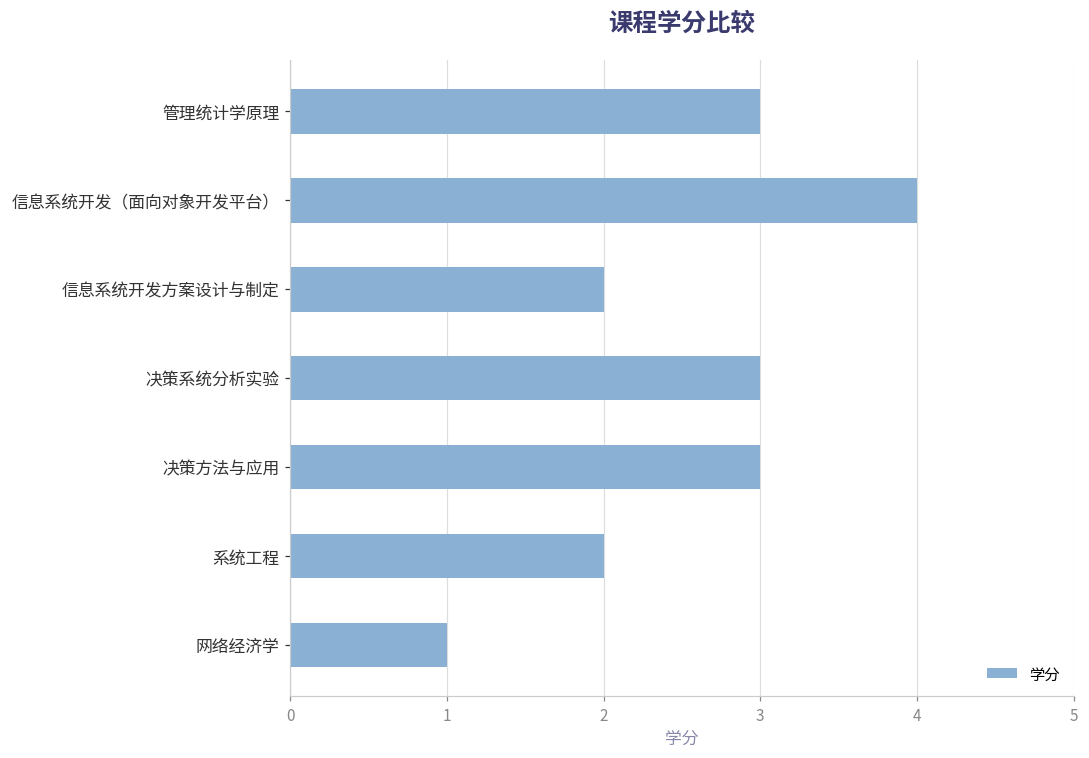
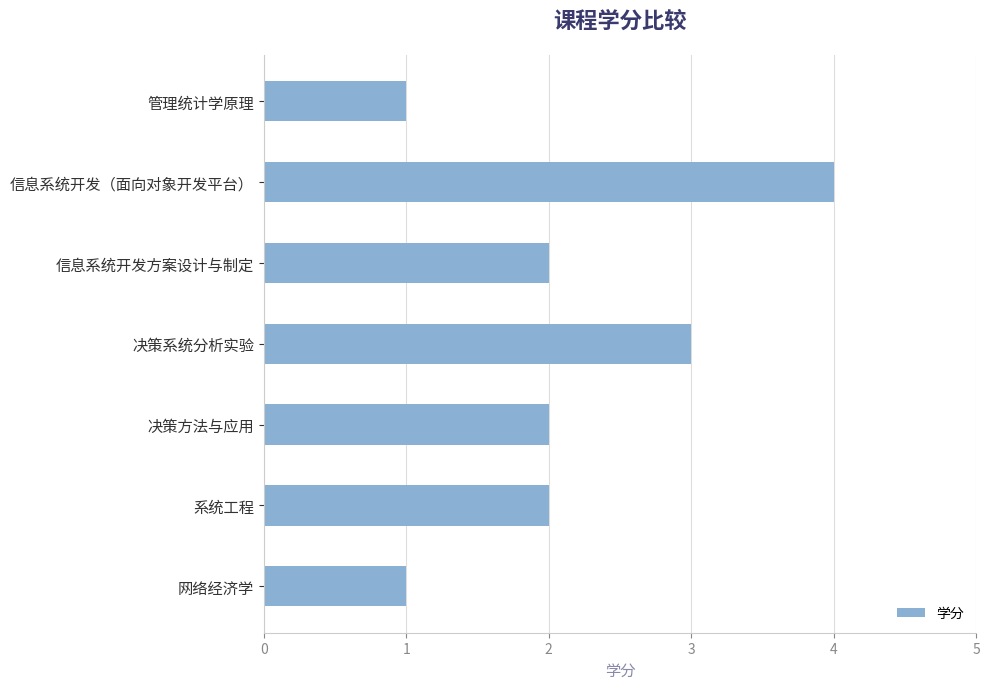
  {
-   "管理统计学原理": 3,
+   "管理统计学原理": 1,
    "信息系统开发（面向对象开发平台）": 4,
    "信息系统开发方案设计与制定": 2,
    "决策系统分析实验": 3,
-   "决策方法与应用": 3,
+   "决策方法与应用": 2,
    "系统工程": 2,
    "网络经济学": 1
  }
